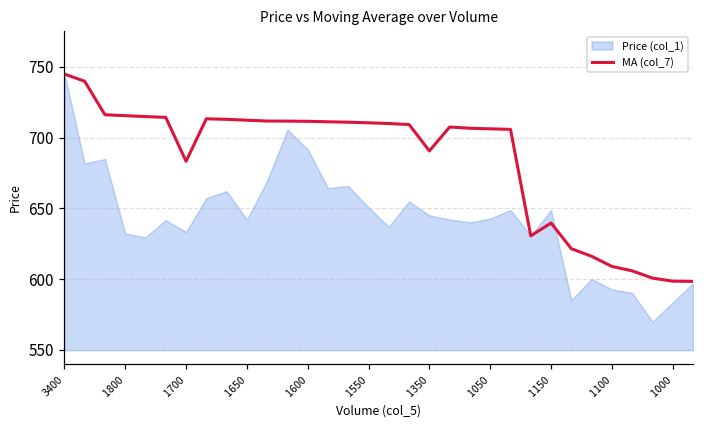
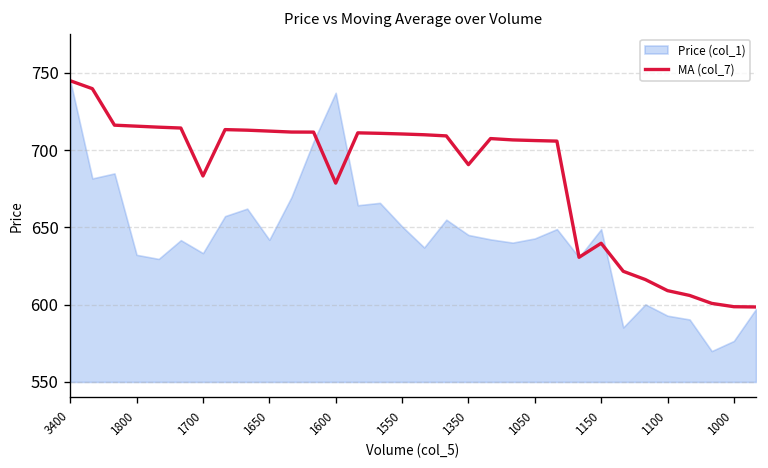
  {
    "MA (col_7)": {
      "1800": 715,
      "1700": 683,
      "1650": 712,
-     "1600": 711,
+     "1600": 679,
      "1550": 710,
      "1350": 691,
      "1050": 706,
      "1150": 640,
      "1100": 609,
      "1000": 599
    },
    "Price (col_1)": {
      "1800": 632,
      "1700": 633,
      "1650": 642,
-     "1600": 692,
+     "1600": 737,
      "1550": 651,
      "1350": 645,
      "1050": 643,
      "1150": 649,
      "1100": 593,
-     "1000": 584
+     "1000": 576
    }
  }
